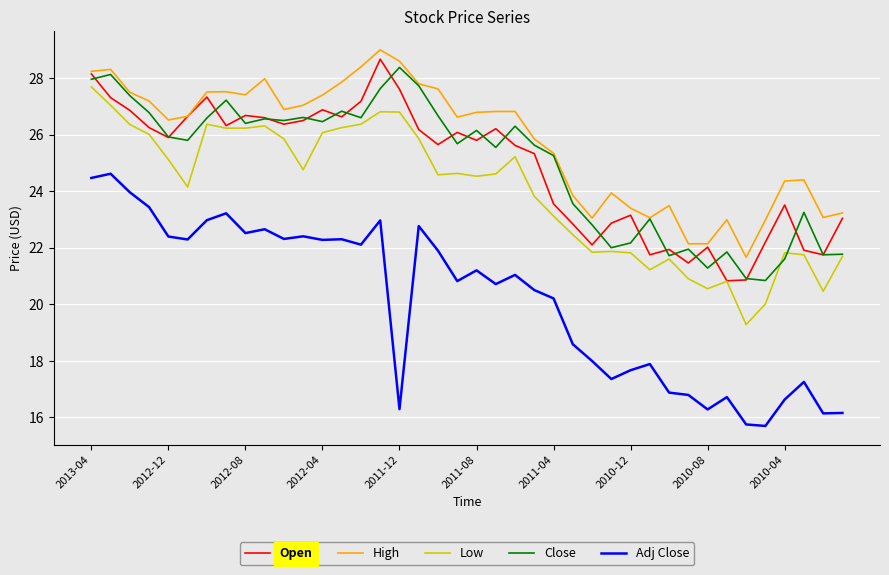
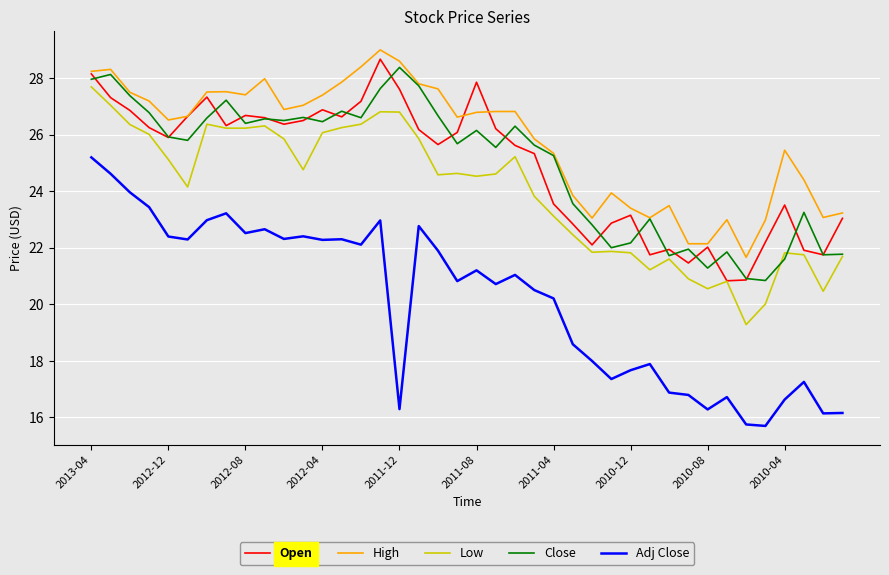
  {
    "Open": {
      "2013-04": 28.2,
      "2012-08": 26.7,
      "2012-04": 26.9,
      "2011-12": 27.6,
-     "2011-08": 25.8,
+     "2011-08": 27.9,
      "2011-04": 23.5,
      "2010-12": 23.2,
      "2010-08": 22.0,
      "2010-04": 23.5
    },
    "High": {
      "2013-04": 28.2,
      "2012-12": 26.5,
      "2012-08": 27.4,
      "2012-04": 27.4,
      "2011-12": 28.6,
      "2011-08": 26.8,
      "2010-12": 23.4,
      "2010-08": 22.1,
-     "2010-04": 24.4
+     "2010-04": 25.5
    },
    "Low": {
      "2013-04": 27.7,
      "2012-12": 25.1,
      "2012-08": 26.2,
      "2012-04": 26.1,
      "2011-12": 26.8,
      "2011-08": 24.5,
      "2011-04": 23.1,
      "2010-12": 21.8,
      "2010-08": 20.5,
      "2010-04": 21.8
    },
    "Close": {
      "2013-04": 28.0,
      "2012-08": 26.4,
      "2012-04": 26.5,
      "2011-12": 28.4,
      "2011-08": 26.2,
      "2010-12": 22.2,
      "2010-08": 21.3,
      "2010-04": 21.6
    },
    "Adj Close": {
-     "2013-04": 24.5,
+     "2013-04": 25.2,
      "2012-12": 22.4,
      "2012-08": 22.5,
      "2012-04": 22.3,
      "2011-12": 16.3,
      "2011-08": 21.2,
      "2011-04": 20.2,
      "2010-12": 17.7,
      "2010-08": 16.3,
      "2010-04": 16.6
    }
  }
